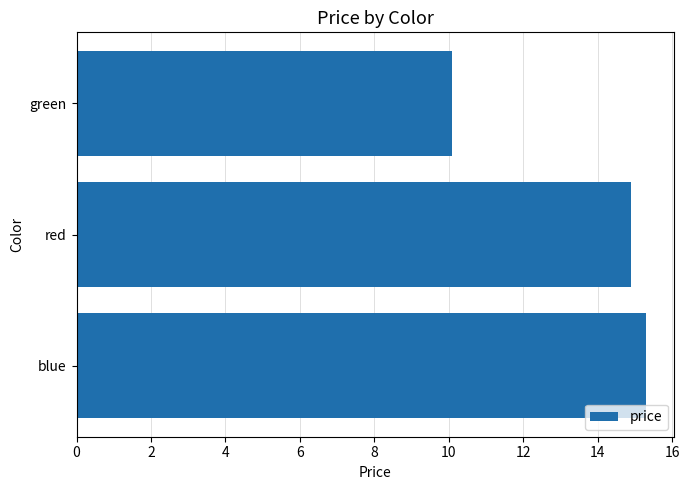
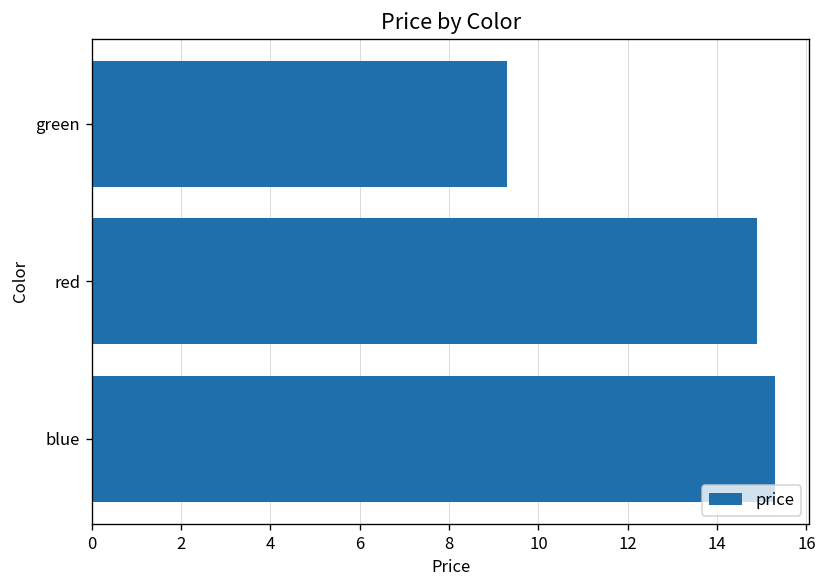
  {
-   "green": 10.1,
+   "green": 9.3,
    "red": 14.9,
    "blue": 15.3
  }
